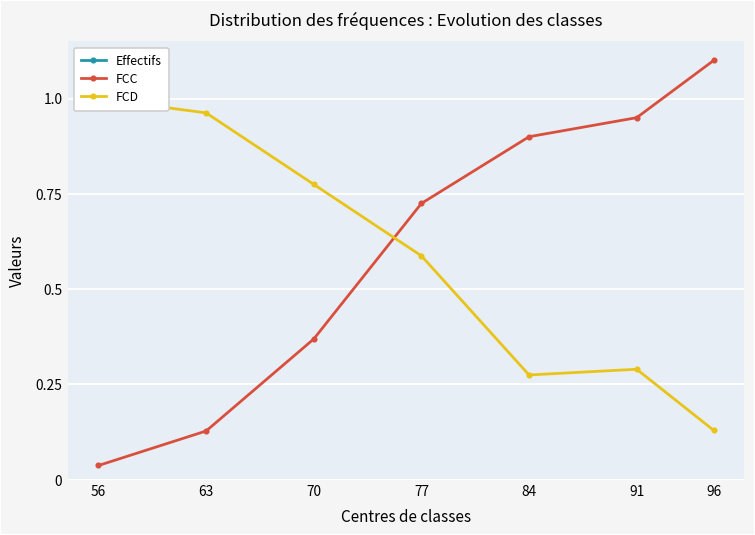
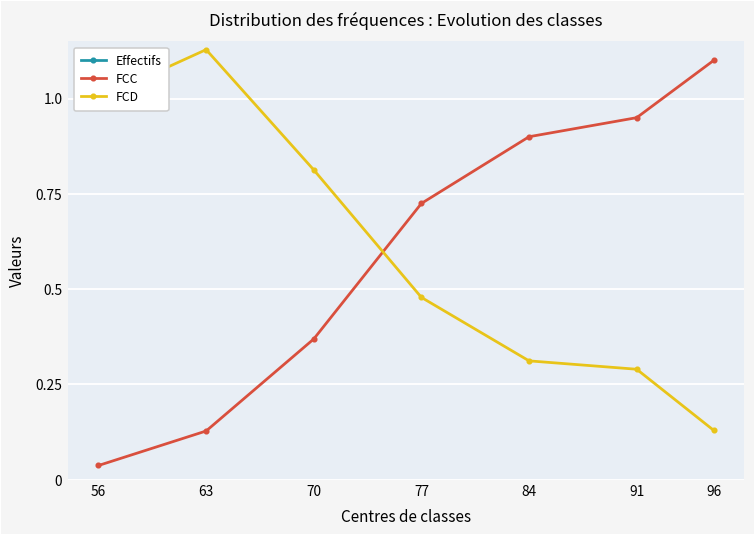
  {
    "FCC": {
      "56": 0.04,
      "63": 0.13,
      "70": 0.37,
      "77": 0.73,
      "84": 0.90,
      "91": 0.95,
      "96": 1.10
    },
    "FCD": {
-     "63": 0.96,
-     "70": 0.78,
-     "77": 0.59,
-     "84": 0.28,
+     "63": 1.13,
+     "70": 0.81,
+     "77": 0.48,
+     "84": 0.31,
      "91": 0.29,
      "96": 0.13
    }
  }
